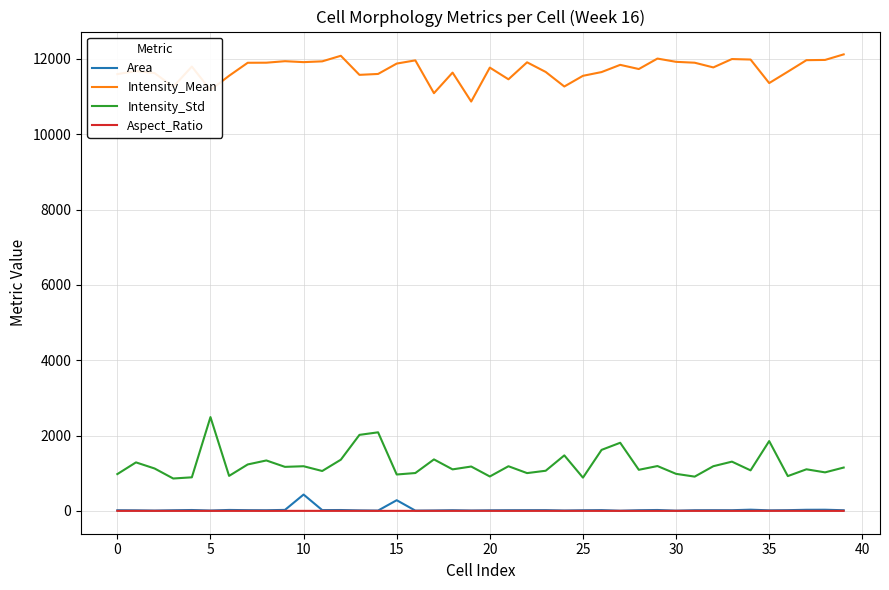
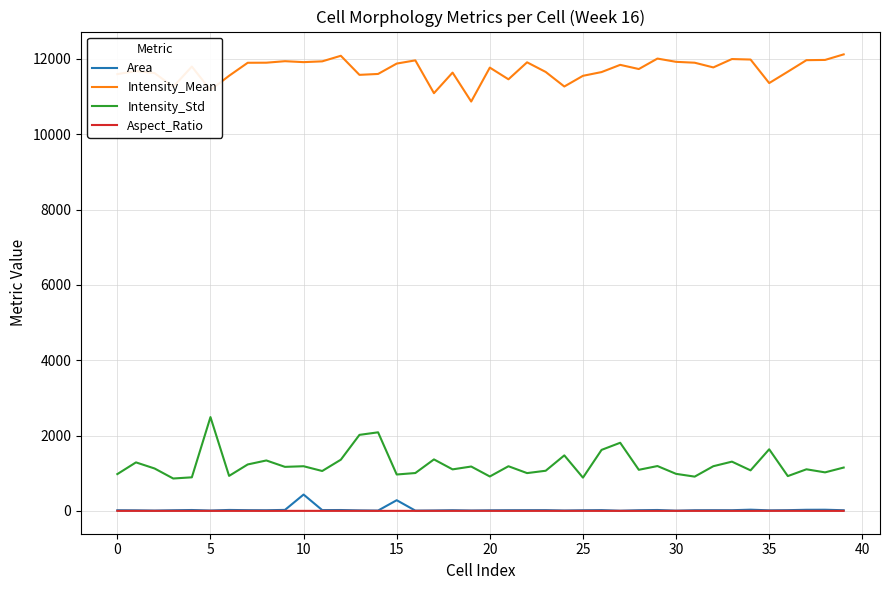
  {
    "Area": {
      "10": 400,
      "15": 300
    },
    "Intensity_Mean": {
      "10": 11900,
      "15": 11900,
      "20": 11800,
      "25": 11500,
      "30": 11900,
      "35": 11400
    },
    "Intensity_Std": {
      "0": 1000,
      "5": 2500,
      "10": 1200,
      "15": 1000,
      "20": 900,
      "25": 900,
      "30": 1000,
-     "35": 1900
+     "35": 1600
    },
    "Aspect_Ratio": {
      "10": 0,
      "15": 0
    }
  }
